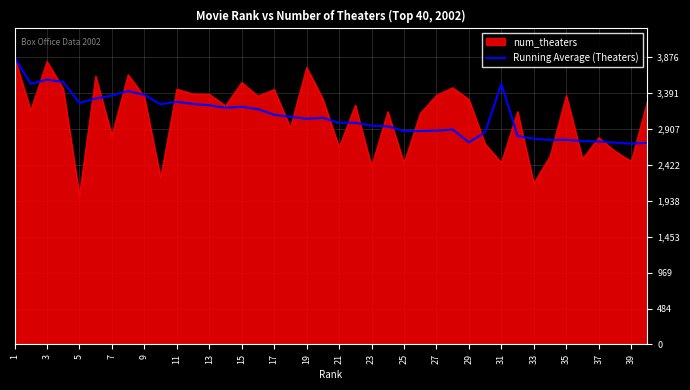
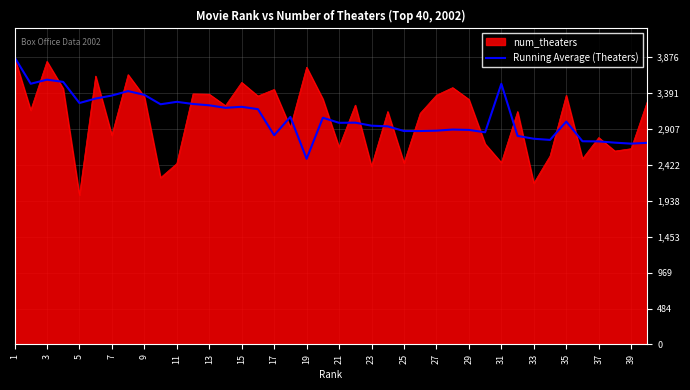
  {
    "num_theaters": {
      "3": "3,800",
      "5": "2,000",
      "7": "2,800",
-     "11": "3,400",
+     "11": "2,400",
      "13": "3,400",
      "15": "3,500",
      "17": "3,400",
      "19": "3,700",
      "21": "2,700",
      "23": "2,400",
      "25": "2,400",
      "27": "3,400",
      "29": "3,300",
      "31": "2,500",
      "33": "2,200",
      "35": "3,400",
      "37": "2,800",
-     "39": "2,500"
+     "39": "2,600"
    },
    "Running Average (Theaters)": {
      "3": "3,600",
      "5": "3,300",
      "7": "3,400",
      "11": "3,300",
      "13": "3,200",
      "15": "3,200",
-     "17": "3,100",
-     "19": "3,000",
+     "17": "2,800",
+     "19": "2,500",
      "21": "3,000",
      "23": "3,000",
      "25": "2,900",
      "27": "2,900",
-     "29": "2,700",
+     "29": "2,900",
      "31": "3,500",
      "33": "2,800",
-     "35": "2,800",
+     "35": "3,000",
      "37": "2,700",
      "39": "2,700"
    }
  }
